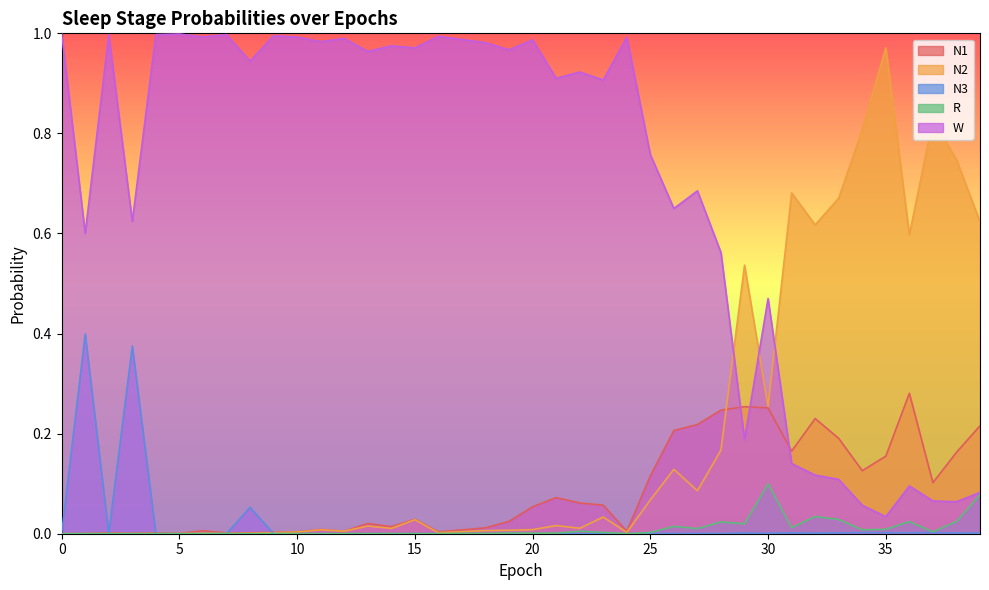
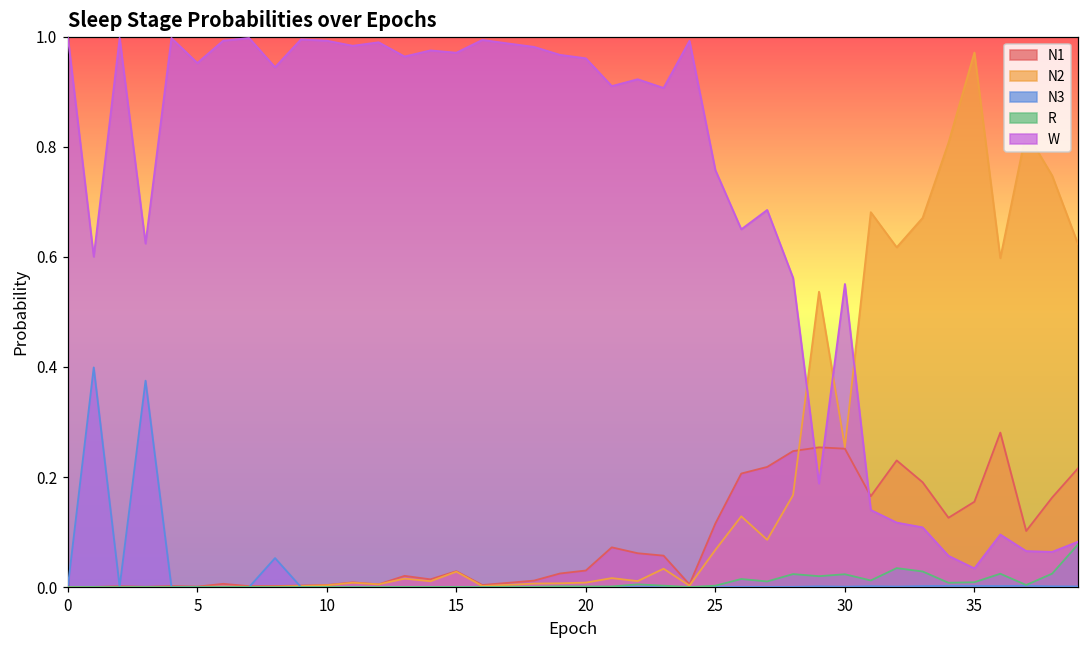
  {
    "N1": {
-     "20": 0.05,
+     "20": 0.03,
      "25": 0.12,
      "35": 0.16
    },
    "N2": {
      "20": 0.01,
      "25": 0.07,
      "35": 0.97
    },
    "N3": {
      "30": 0.00,
      "35": 0.00
    },
    "R": {
-     "30": 0.10,
+     "30": 0.02,
      "35": 0.01
    },
    "W": {
      "0": 1.00,
-     "5": 1.00,
+     "5": 0.95,
      "10": 0.99,
      "15": 0.97,
-     "20": 0.99,
+     "20": 0.96,
      "25": 0.76,
-     "30": 0.47,
+     "30": 0.55,
      "35": 0.03
    }
  }
